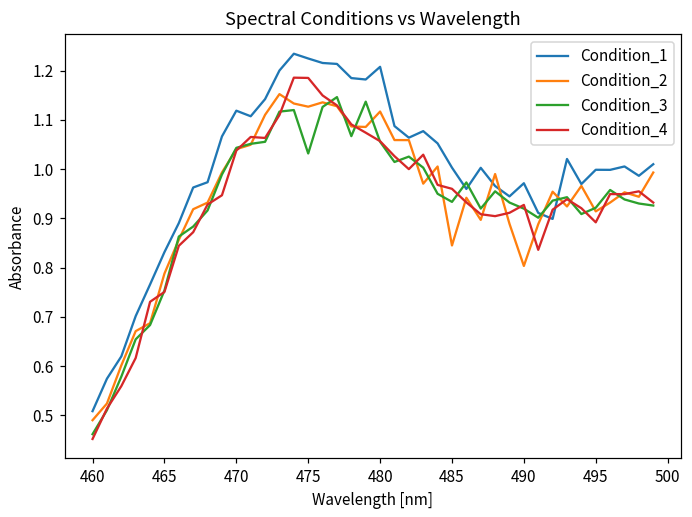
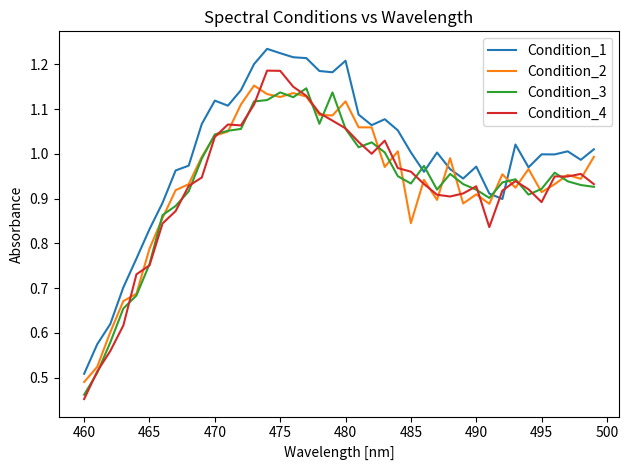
  {
    "Condition_1": {
      "460": 0.51,
      "465": 0.83,
      "470": 1.12,
      "475": 1.22,
      "480": 1.21,
      "485": 1.00,
      "490": 0.97,
      "495": 1.00
    },
    "Condition_2": {
      "460": 0.49,
      "465": 0.79,
      "475": 1.13,
      "480": 1.12,
      "485": 0.85,
-     "490": 0.80,
+     "490": 0.91,
      "495": 0.91
    },
    "Condition_3": {
      "460": 0.46,
-     "475": 1.03,
+     "475": 1.14,
      "485": 0.93,
      "490": 0.92,
      "495": 0.92
    },
    "Condition_4": {
      "460": 0.45,
      "475": 1.19,
      "485": 0.96,
      "490": 0.93,
      "495": 0.89
    }
  }
